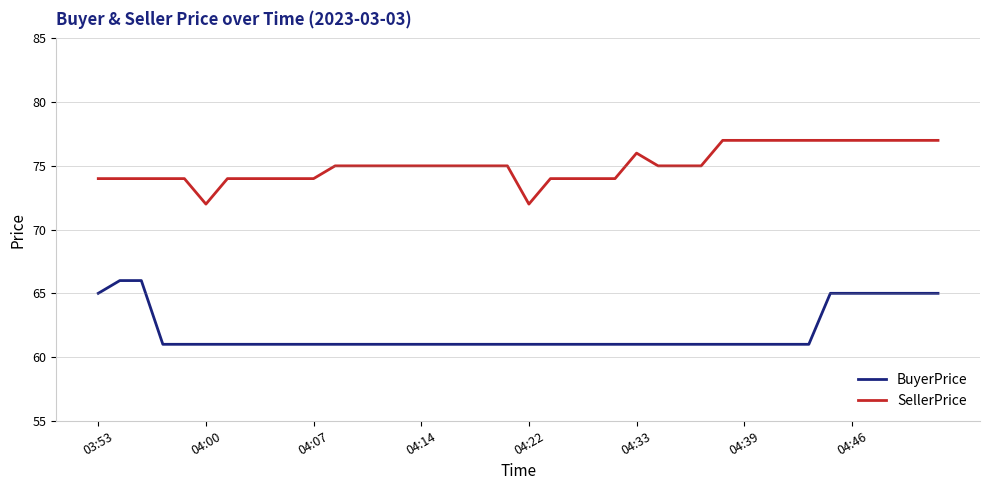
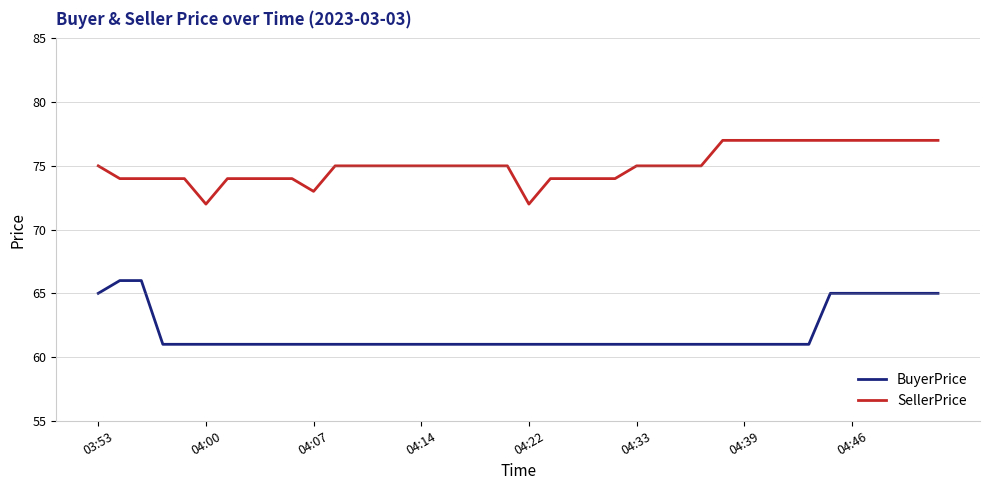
  {
    "BuyerPrice": {
      "03:53": 65,
      "04:00": 61,
      "04:07": 61,
      "04:14": 61,
      "04:22": 61,
      "04:33": 61,
      "04:39": 61,
      "04:46": 65
    },
    "SellerPrice": {
-     "03:53": 74,
+     "03:53": 75,
      "04:00": 72,
-     "04:07": 74,
+     "04:07": 73,
      "04:14": 75,
      "04:22": 72,
-     "04:33": 76,
+     "04:33": 75,
      "04:39": 77,
      "04:46": 77
    }
  }
